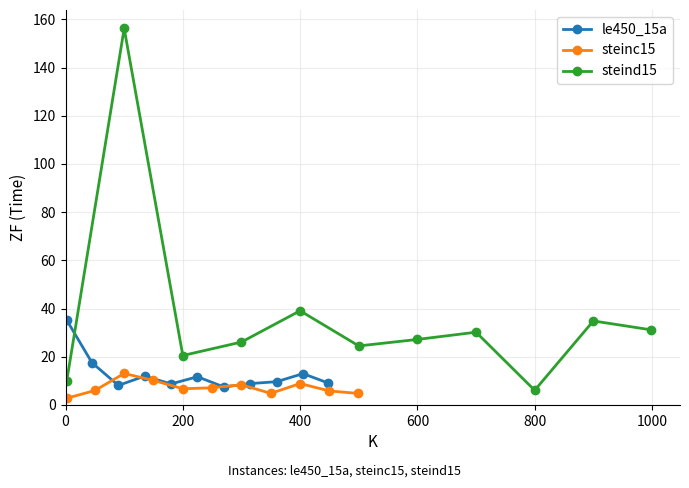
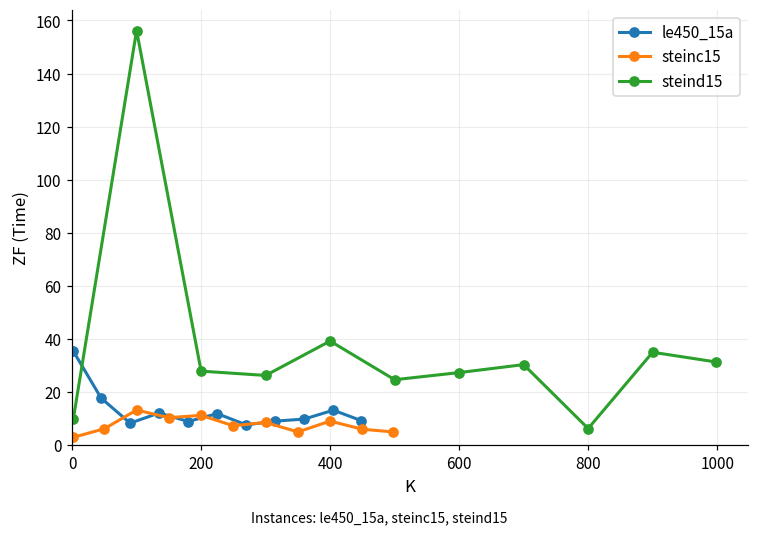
  {
    "steinc15": {
-     "200": 7,
+     "200": 11,
      "400": 9
    },
    "steind15": {
-     "200": 21,
+     "200": 28,
      "400": 39,
      "600": 27,
      "800": 6
    }
  }
